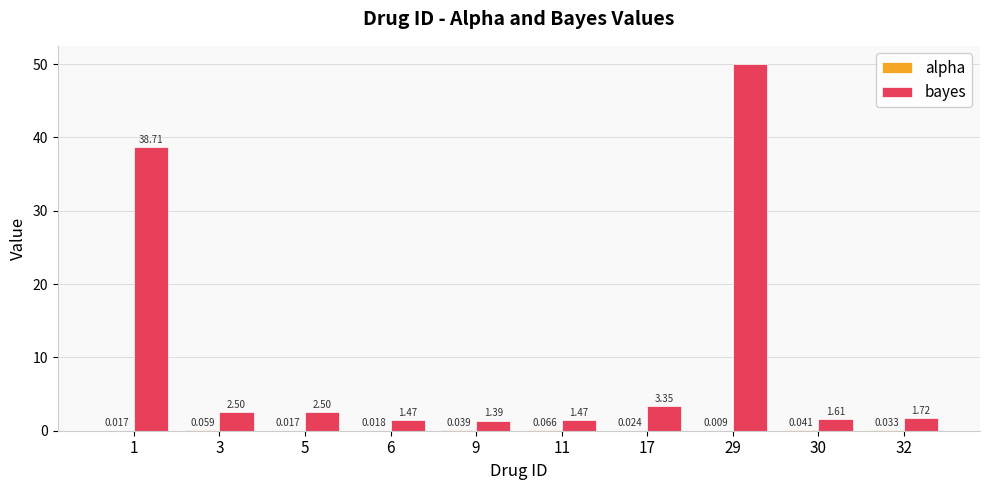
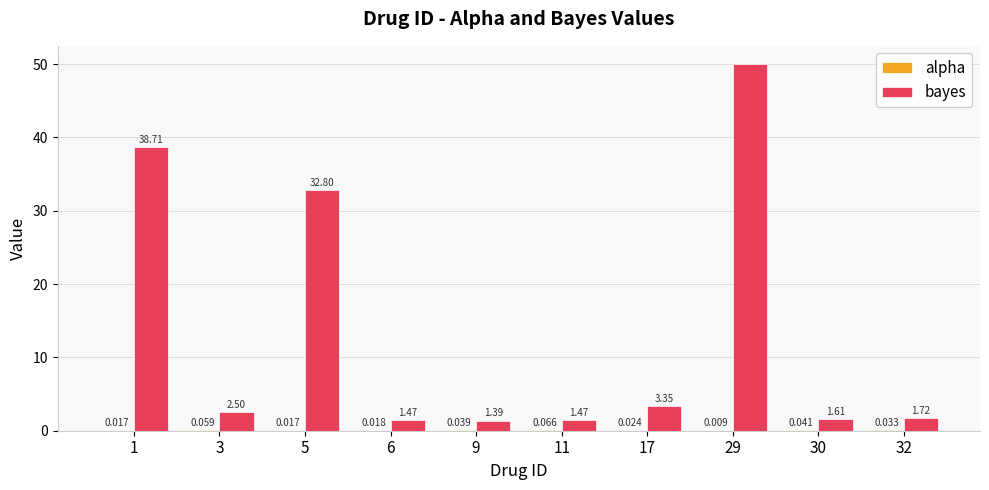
  {
    "alpha": {
      "1": 0.017,
      "3": 0.059,
      "5": 0.017,
      "6": 0.018,
      "9": 0.039,
      "11": 0.066,
      "17": 0.024,
      "29": 0.009,
      "30": 0.041,
      "32": 0.033
    },
    "bayes": {
      "1": 38.71,
      "3": 2.50,
-     "5": 2.50,
+     "5": 32.80,
      "6": 1.47,
      "9": 1.39,
      "11": 1.47,
      "17": 3.35,
      "30": 1.61,
      "32": 1.72
    }
  }
